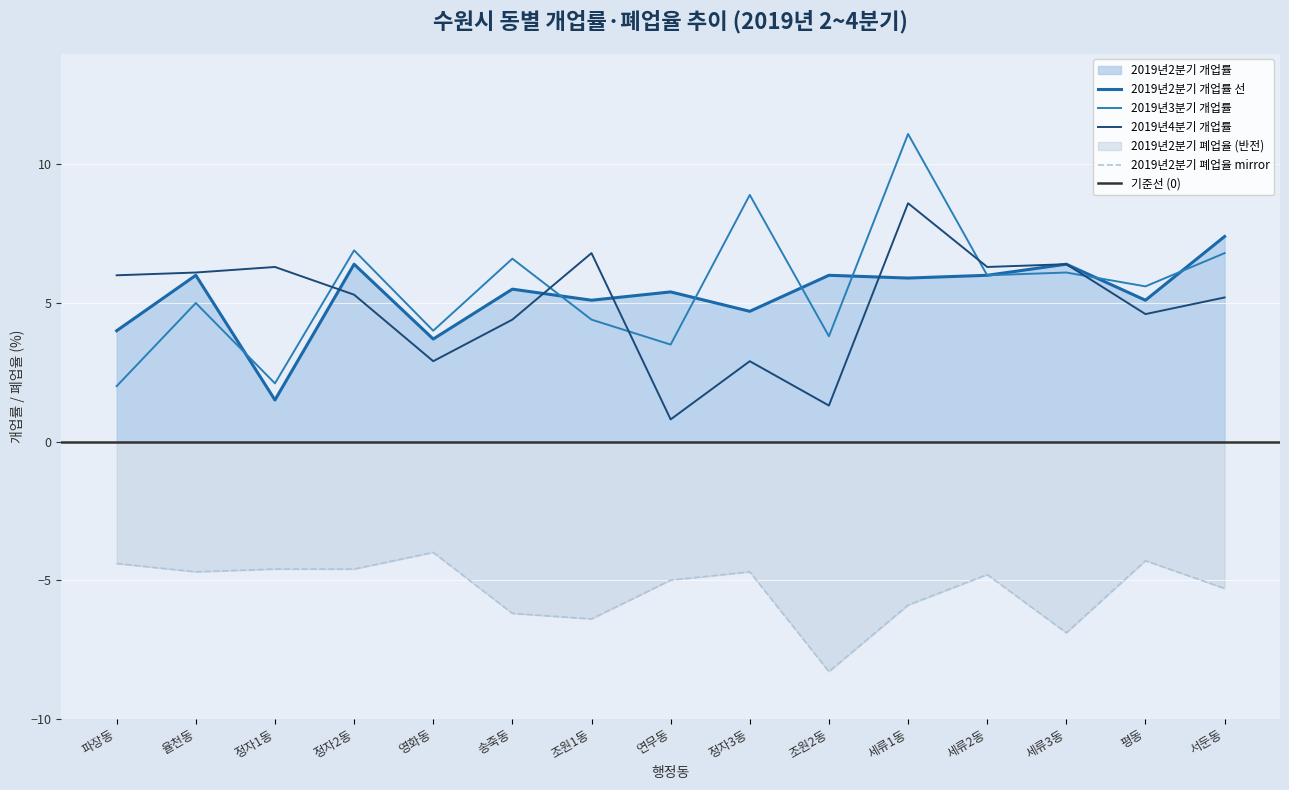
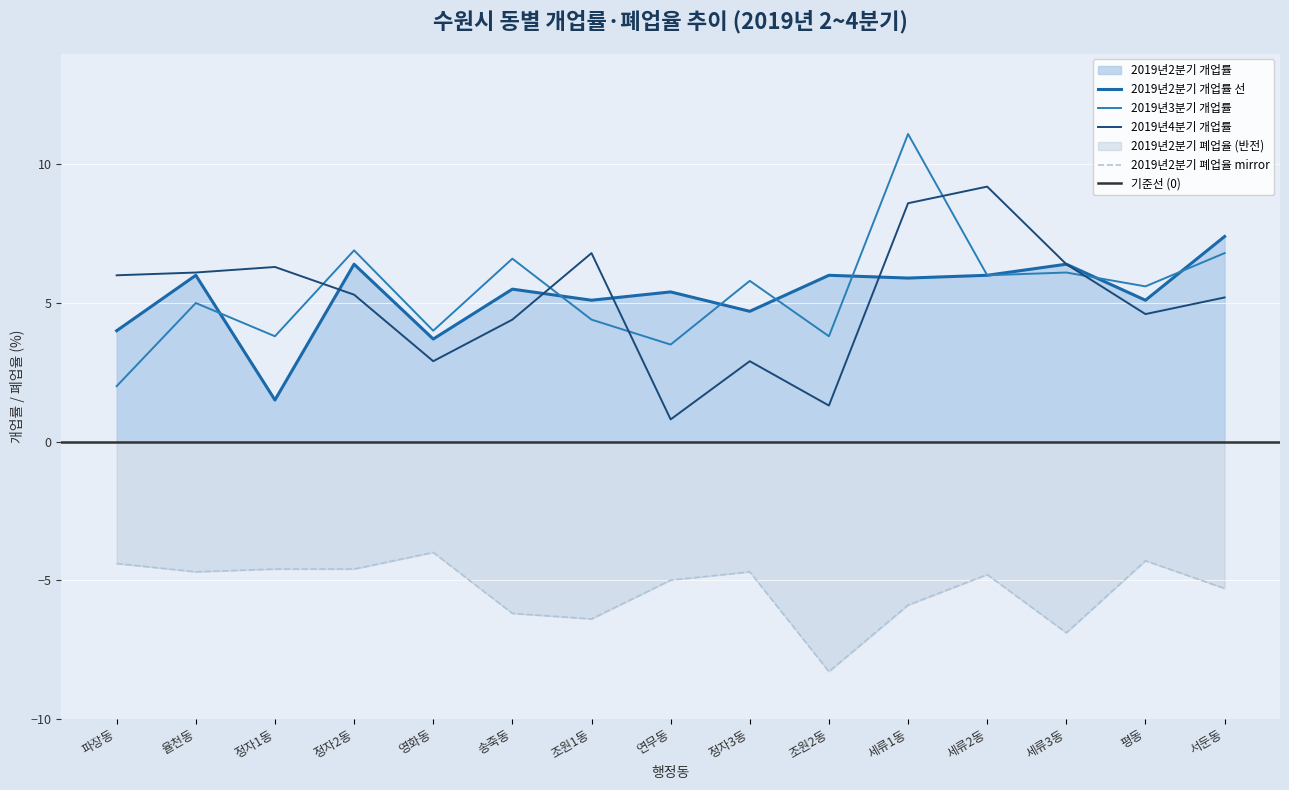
  {
    "2019년3분기 개업률": {
      "파장동": 2.0,
      "율천동": 5.0,
-     "정자1동": 2.1,
+     "정자1동": 3.8,
      "정자2동": 6.9,
      "영화동": 4.0,
      "송죽동": 6.6,
      "조원1동": 4.4,
      "연무동": 3.5,
-     "정자3동": 8.9,
+     "정자3동": 5.8,
      "조원2동": 3.8,
      "세류1동": 11.1,
      "세류3동": 6.1,
      "평동": 5.6,
      "서둔동": 6.8
    },
    "2019년4분기 개업률": {
      "파장동": 6.0,
      "율천동": 6.1,
      "정자1동": 6.3,
      "정자2동": 5.3,
      "영화동": 2.9,
      "송죽동": 4.4,
      "조원1동": 6.8,
      "연무동": 0.8,
      "정자3동": 2.9,
      "조원2동": 1.3,
      "세류1동": 8.6,
-     "세류2동": 6.3,
+     "세류2동": 9.2,
      "평동": 4.6,
      "서둔동": 5.2
    }
  }
